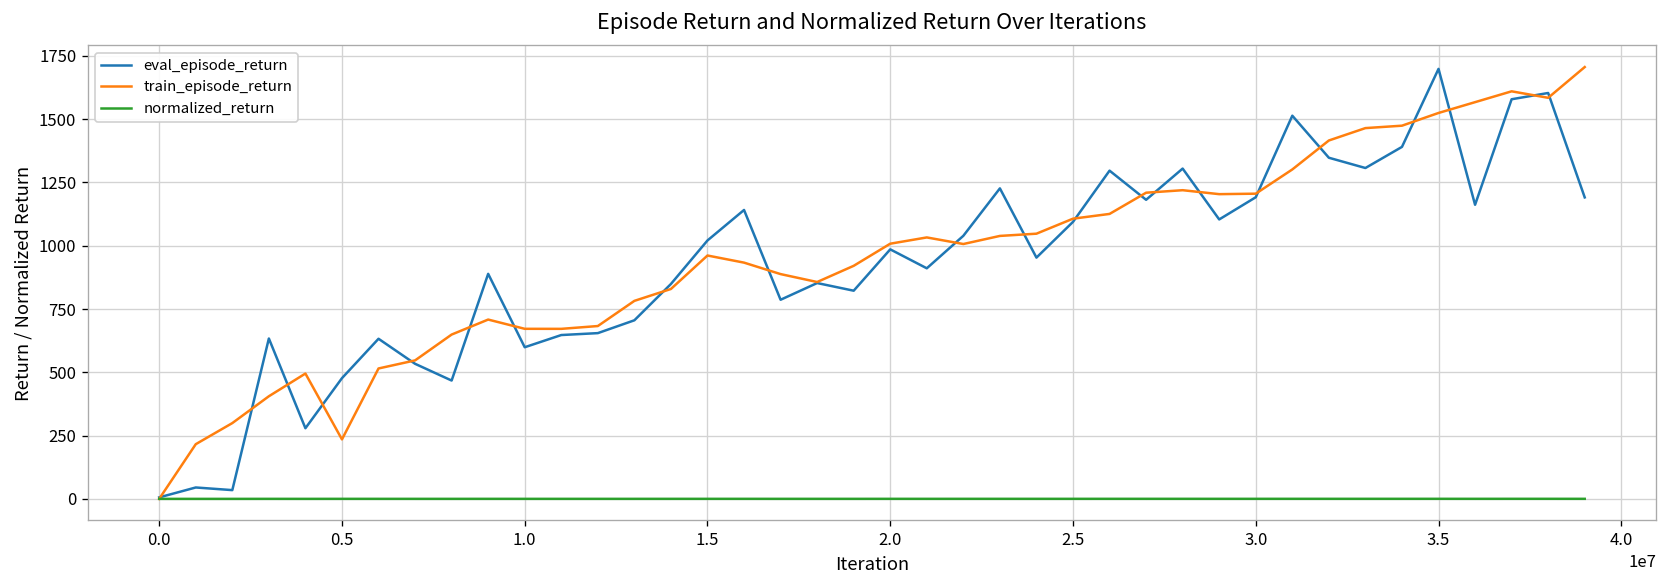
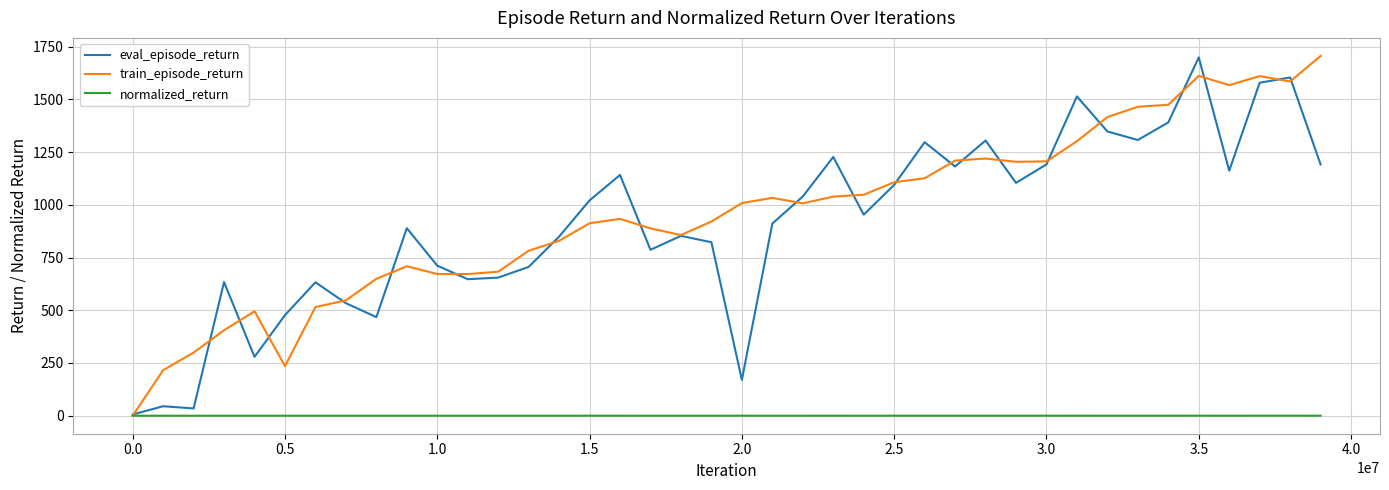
  {
    "eval_episode_return": {
      "0.5": 480,
-     "1.0": 600,
+     "1.0": 710,
      "1.5": 1020,
-     "2.0": 990,
+     "2.0": 170,
      "2.5": 1090,
      "3.0": 1190,
      "3.5": 1700
    },
    "train_episode_return": {
      "0.5": 240,
      "1.0": 670,
-     "1.5": 960,
+     "1.5": 910,
      "2.0": 1010,
      "2.5": 1110,
      "3.0": 1210,
-     "3.5": 1520
+     "3.5": 1610
    },
    "normalized_return": {
      "0.5": 0,
      "1.0": 0,
      "1.5": 0,
      "2.0": 0,
      "2.5": 0,
      "3.0": 0,
      "3.5": 0
    }
  }
